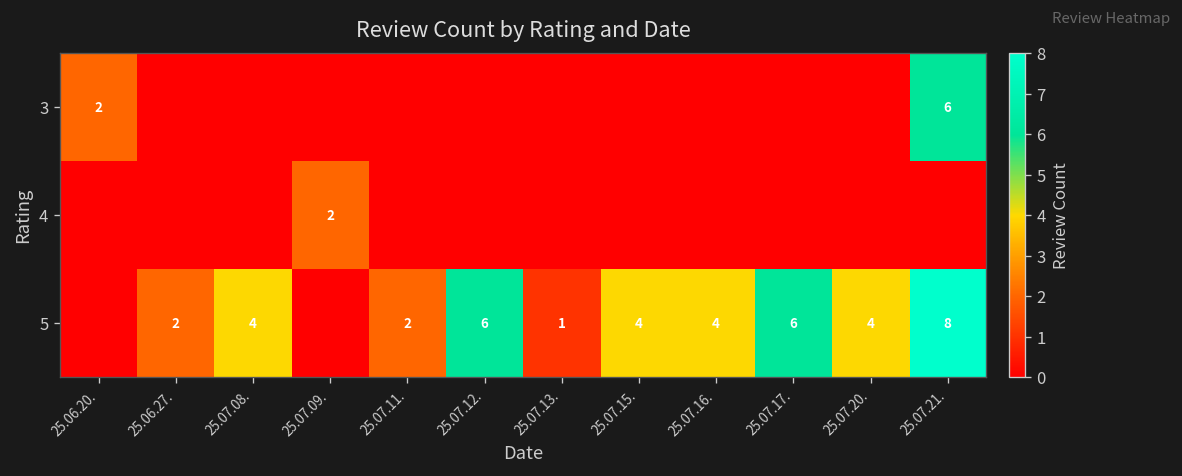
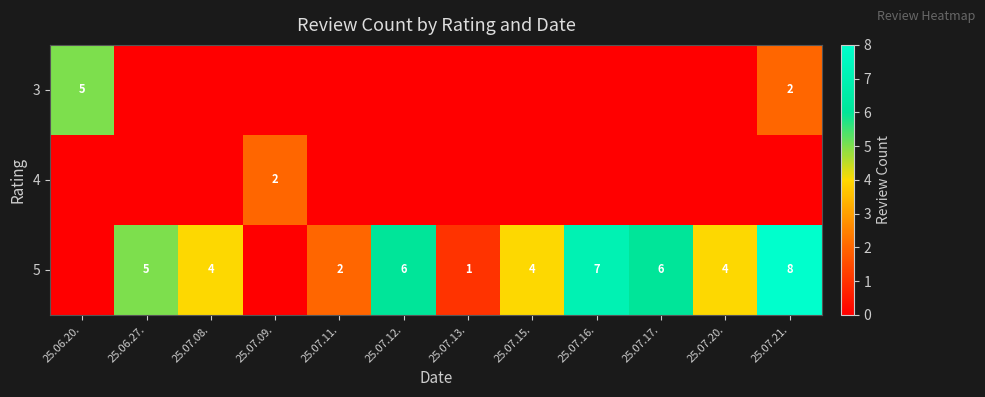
  {
    "3": {
-     "25.06.20.": 2,
-     "25.07.21.": 6
+     "25.06.20.": 5,
+     "25.07.21.": 2
    },
    "4": {
      "25.07.09.": 2
    },
    "5": {
-     "25.06.27.": 2,
+     "25.06.27.": 5,
      "25.07.08.": 4,
      "25.07.11.": 2,
      "25.07.12.": 6,
      "25.07.13.": 1,
      "25.07.15.": 4,
-     "25.07.16.": 4,
+     "25.07.16.": 7,
      "25.07.17.": 6,
      "25.07.20.": 4,
      "25.07.21.": 8
    }
  }
